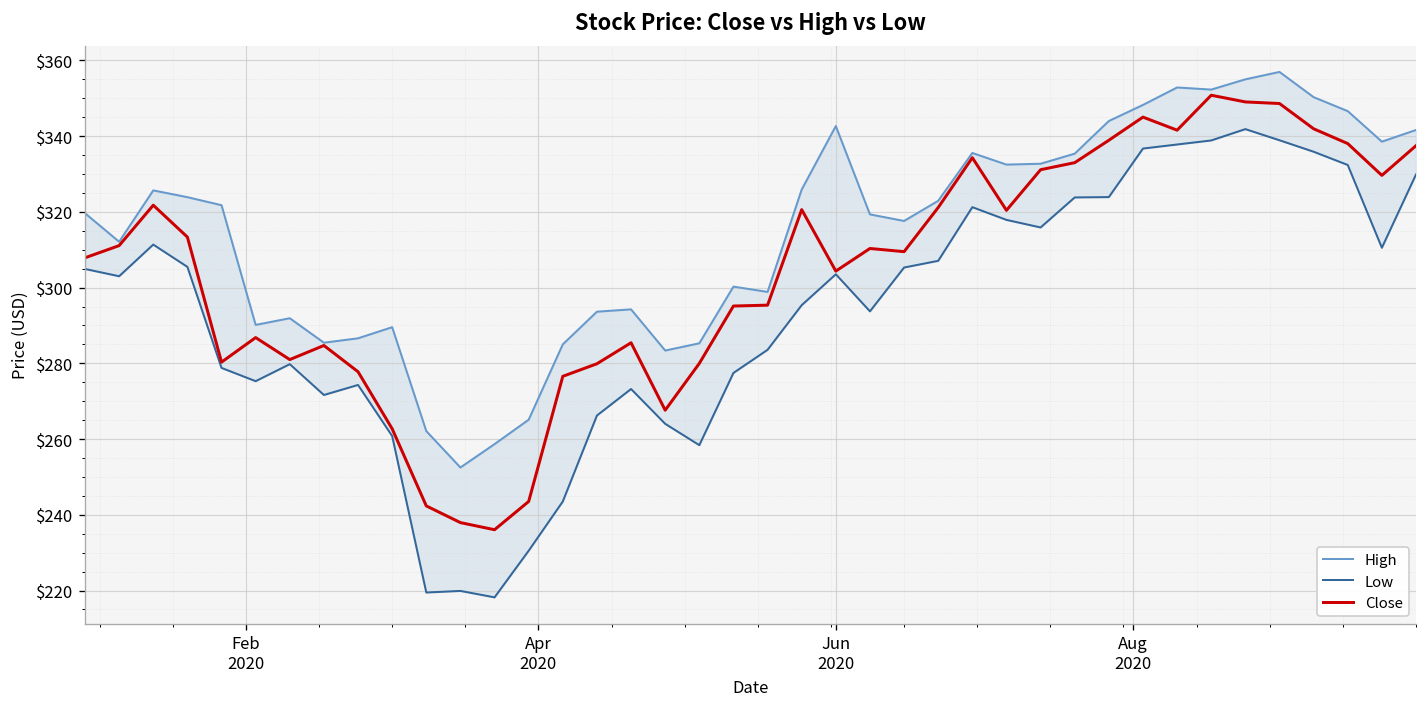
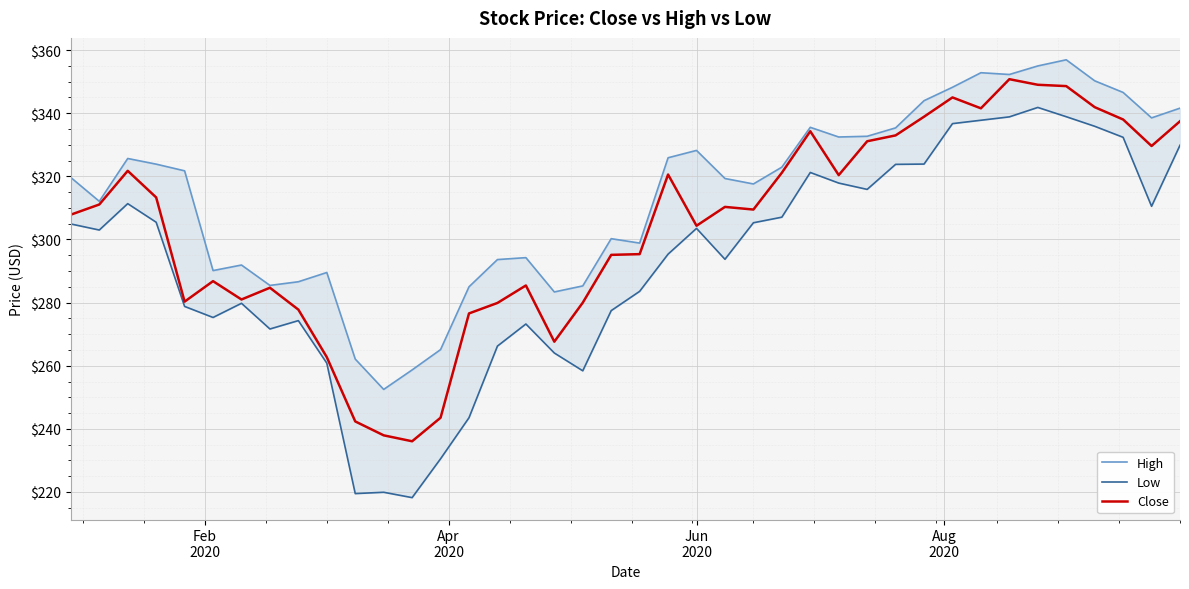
  {
    "High": {
-     "Jun 2020": "$343"
+     "Jun 2020": "$328"
    },
    "Low": {
      "Jun 2020": "$304"
    },
    "Close": {
      "Jun 2020": "$304"
    }
  }
